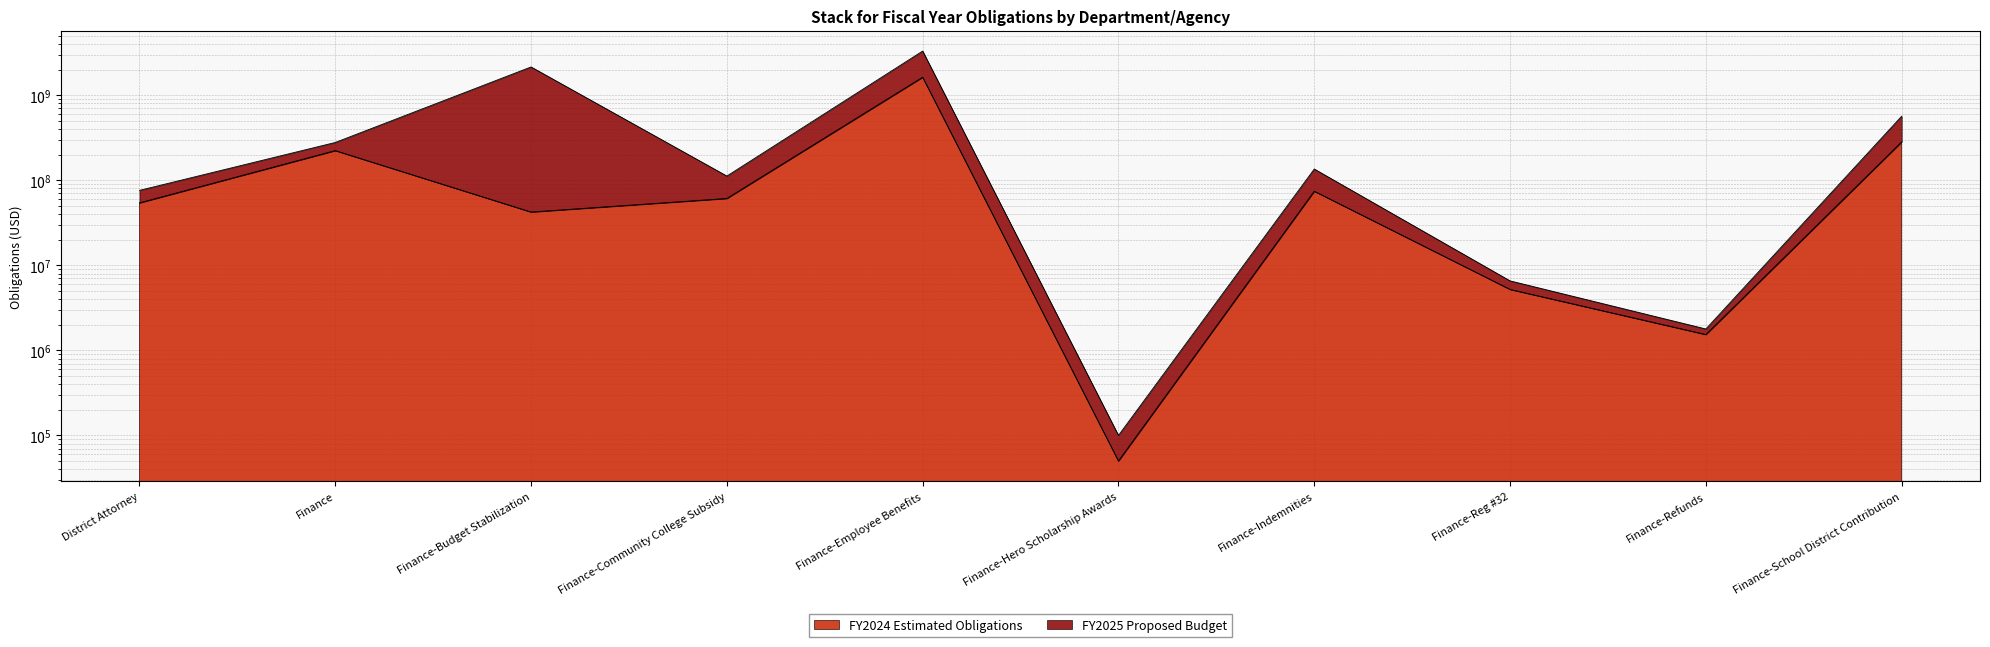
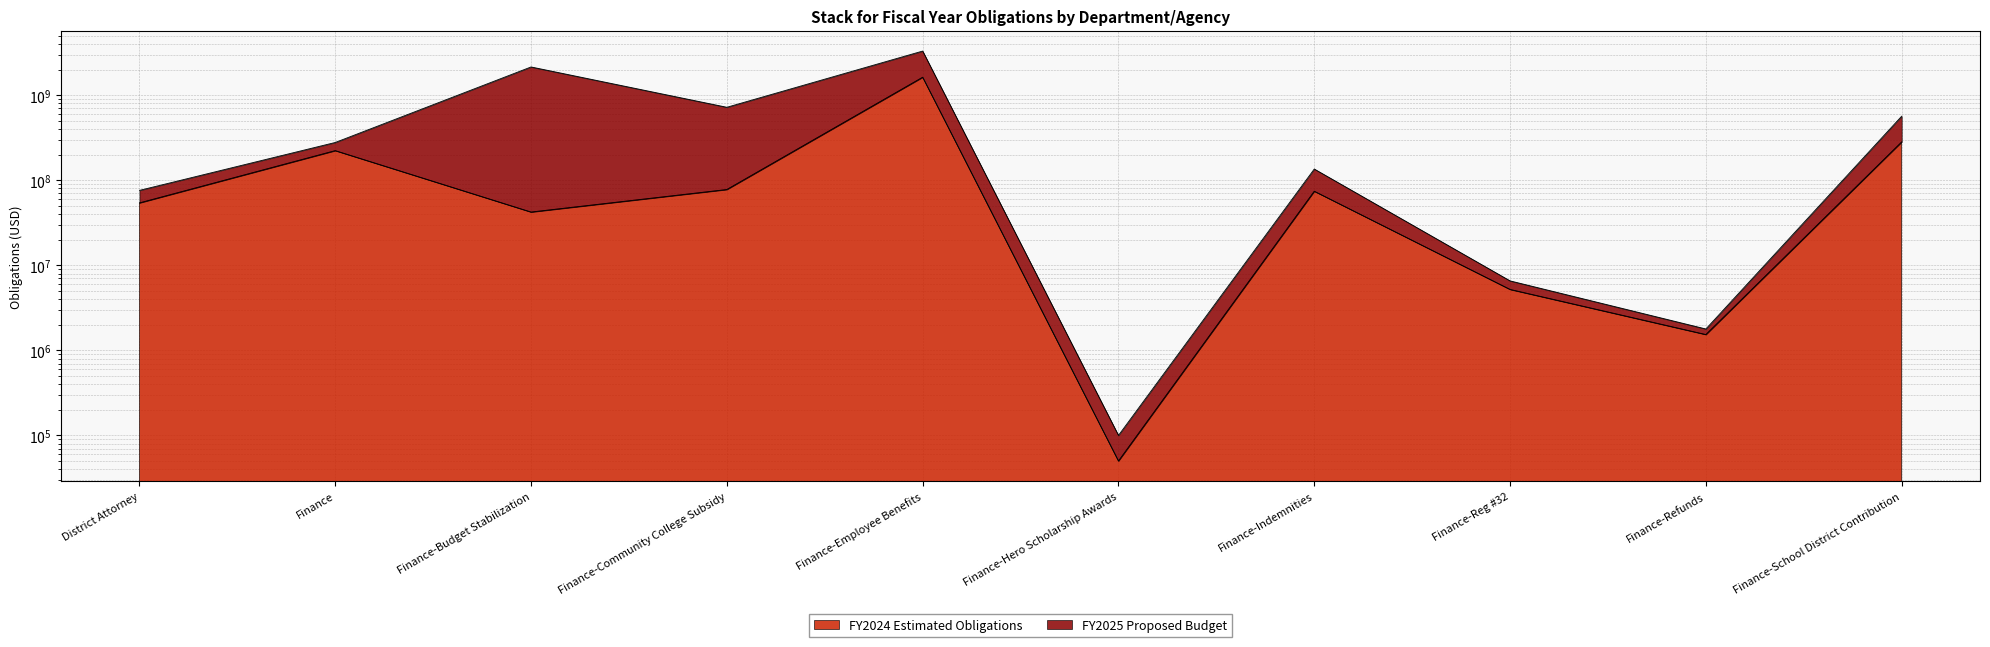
  {
    "FY2024 Estimated Obligations": {
      "District Attorney": 50000000,
      "Finance": 220000000,
      "Finance-Budget Stabilization": 40000000,
-     "Finance-Community College Subsidy": 60000000,
+     "Finance-Community College Subsidy": 80000000,
      "Finance-Employee Benefits": 1600000000,
      "Finance-Hero Scholarship Awards": 50000,
      "Finance-Indemnities": 70000000,
      "Finance-Reg #32": 5000000,
      "Finance-Refunds": 1500000,
      "Finance-School District Contribution": 280000000
    },
    "FY2025 Proposed Budget": {
      "District Attorney": 22000000,
      "Finance": 60000000,
      "Finance-Budget Stabilization": 2100000000,
-     "Finance-Community College Subsidy": 50000000,
+     "Finance-Community College Subsidy": 600000000,
      "Finance-Employee Benefits": 1700000000,
      "Finance-Hero Scholarship Awards": 50000,
      "Finance-Indemnities": 60000000,
      "Finance-Reg #32": 1400000,
      "Finance-Refunds": 250000,
      "Finance-School District Contribution": 280000000
    }
  }
